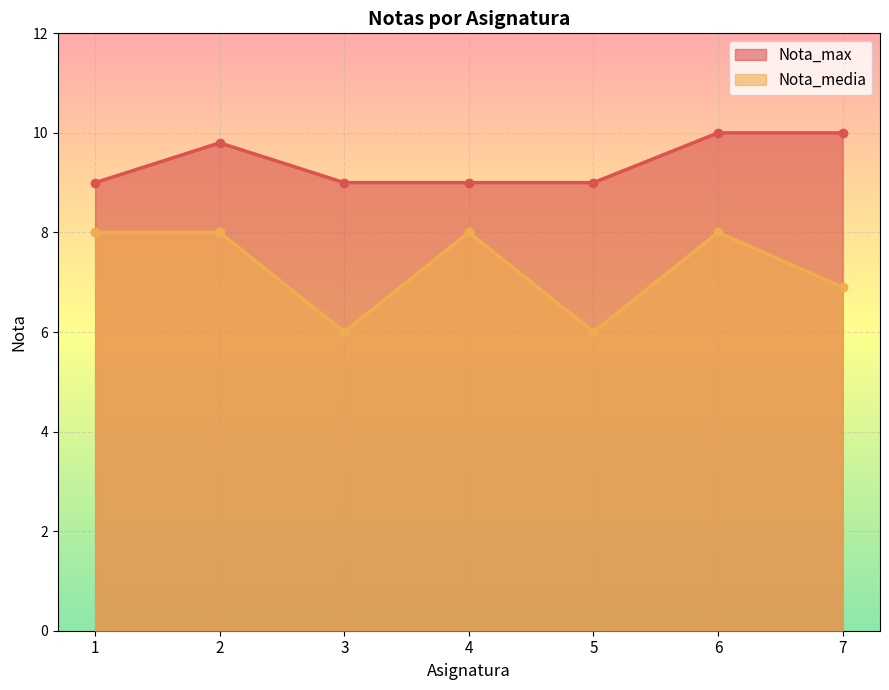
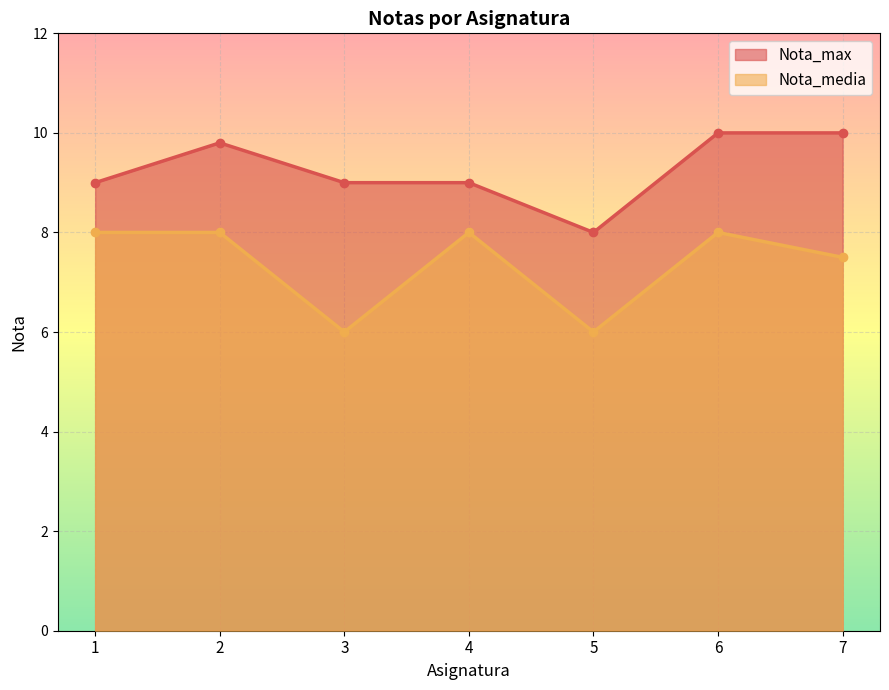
  {
    "Nota_max": {
      "1": 9,
      "2": 9.8,
      "3": 9,
      "4": 9,
-     "5": 9,
+     "5": 8,
      "6": 10,
      "7": 10
    },
    "Nota_media": {
      "1": 8.0,
      "2": 8.0,
      "3": 6.0,
      "4": 8.0,
      "5": 6.0,
      "6": 8.0,
-     "7": 6.9
+     "7": 7.5
    }
  }
